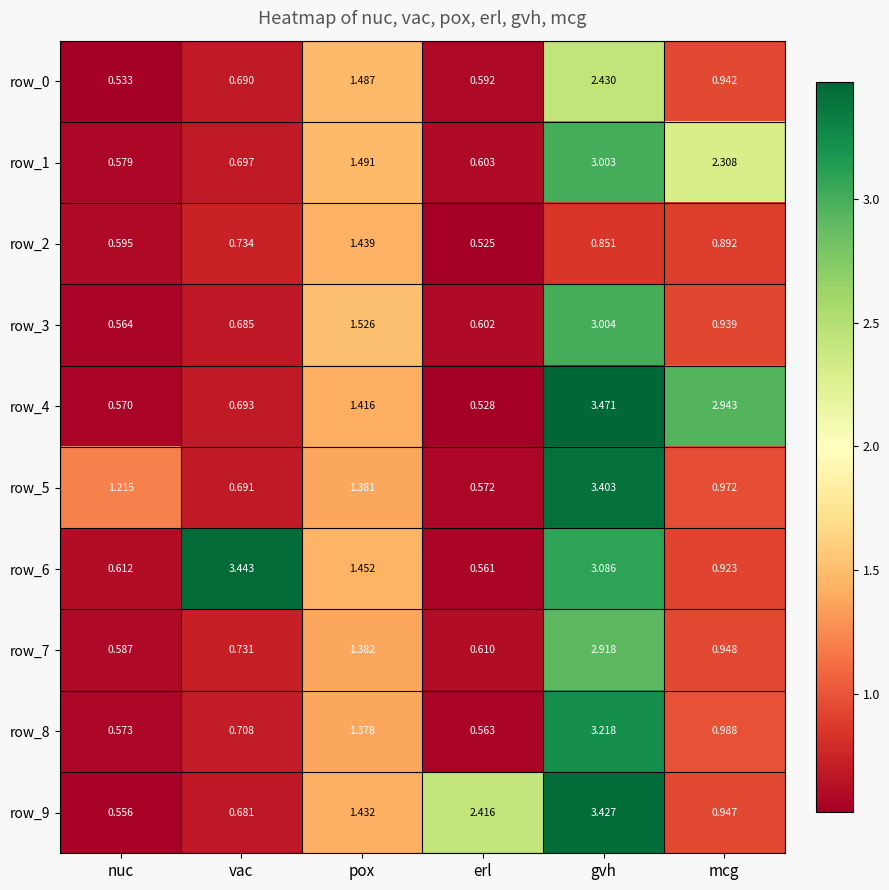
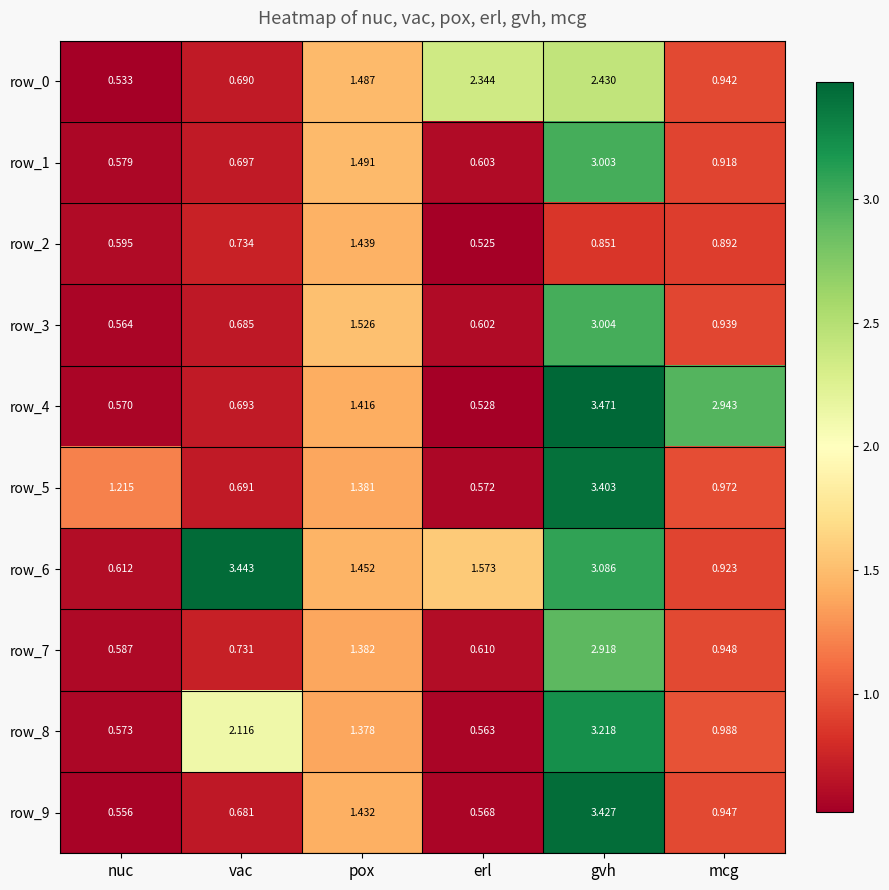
  {
    "row_0": {
      "nuc": 0.533,
      "vac": 0.690,
      "pox": 1.487,
-     "erl": 0.592,
+     "erl": 2.344,
      "gvh": 2.430,
      "mcg": 0.942
    },
    "row_1": {
      "nuc": 0.579,
      "vac": 0.697,
      "pox": 1.491,
      "erl": 0.603,
      "gvh": 3.003,
-     "mcg": 2.308
+     "mcg": 0.918
    },
    "row_2": {
      "nuc": 0.595,
      "vac": 0.734,
      "pox": 1.439,
      "erl": 0.525,
      "gvh": 0.851,
      "mcg": 0.892
    },
    "row_3": {
      "nuc": 0.564,
      "vac": 0.685,
      "pox": 1.526,
      "erl": 0.602,
      "gvh": 3.004,
      "mcg": 0.939
    },
    "row_4": {
      "nuc": 0.570,
      "vac": 0.693,
      "pox": 1.416,
      "erl": 0.528,
      "gvh": 3.471,
      "mcg": 2.943
    },
    "row_5": {
      "nuc": 1.215,
      "vac": 0.691,
      "pox": 1.381,
      "erl": 0.572,
      "gvh": 3.403,
      "mcg": 0.972
    },
    "row_6": {
      "nuc": 0.612,
      "vac": 3.443,
      "pox": 1.452,
-     "erl": 0.561,
+     "erl": 1.573,
      "gvh": 3.086,
      "mcg": 0.923
    },
    "row_7": {
      "nuc": 0.587,
      "vac": 0.731,
      "pox": 1.382,
      "erl": 0.610,
      "gvh": 2.918,
      "mcg": 0.948
    },
    "row_8": {
      "nuc": 0.573,
-     "vac": 0.708,
+     "vac": 2.116,
      "pox": 1.378,
      "erl": 0.563,
      "gvh": 3.218,
      "mcg": 0.988
    },
    "row_9": {
      "nuc": 0.556,
      "vac": 0.681,
      "pox": 1.432,
-     "erl": 2.416,
+     "erl": 0.568,
      "gvh": 3.427,
      "mcg": 0.947
    }
  }
